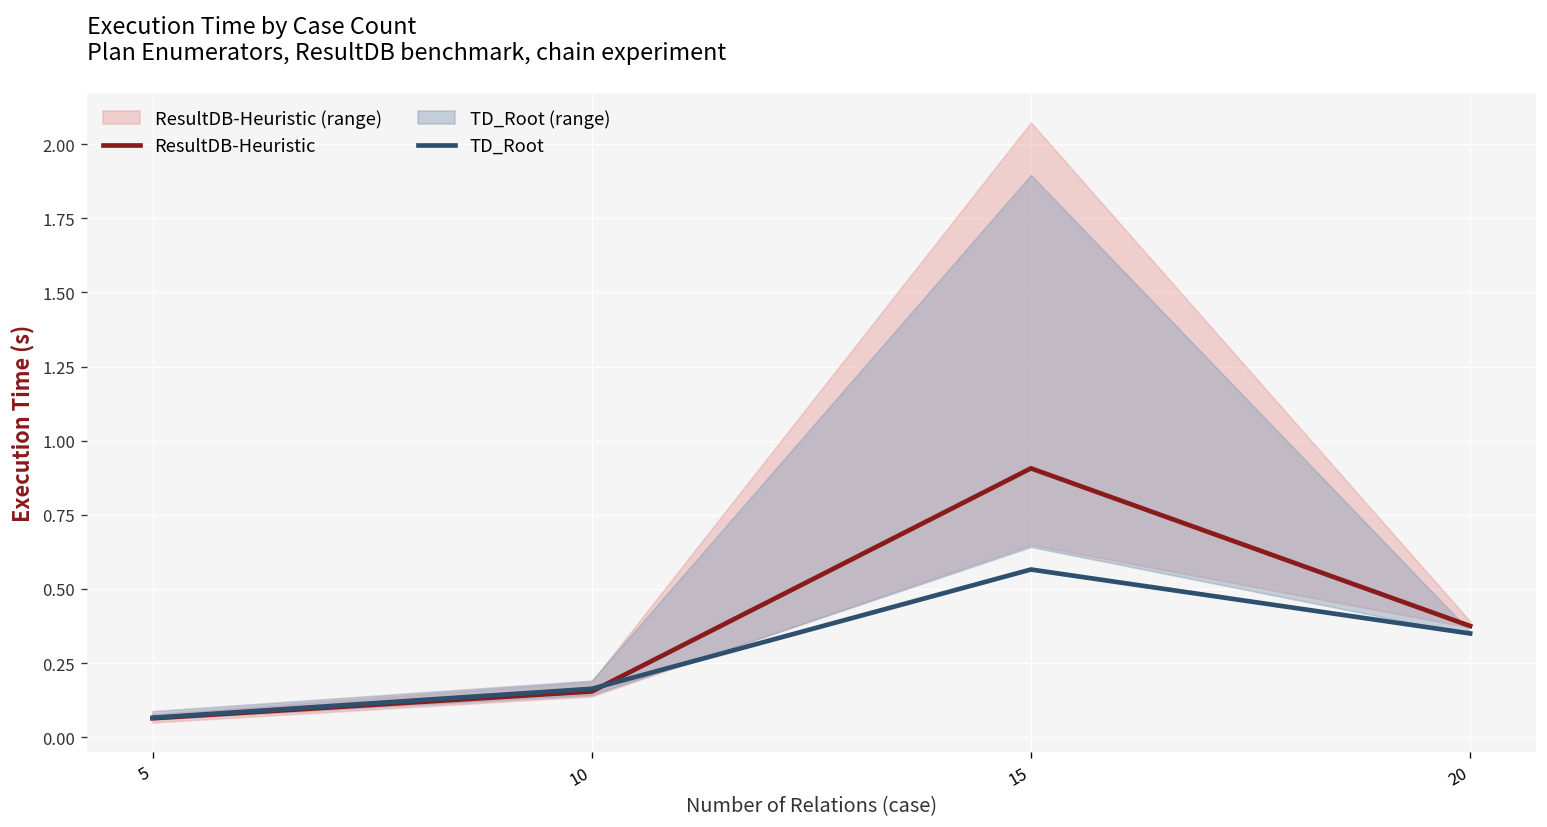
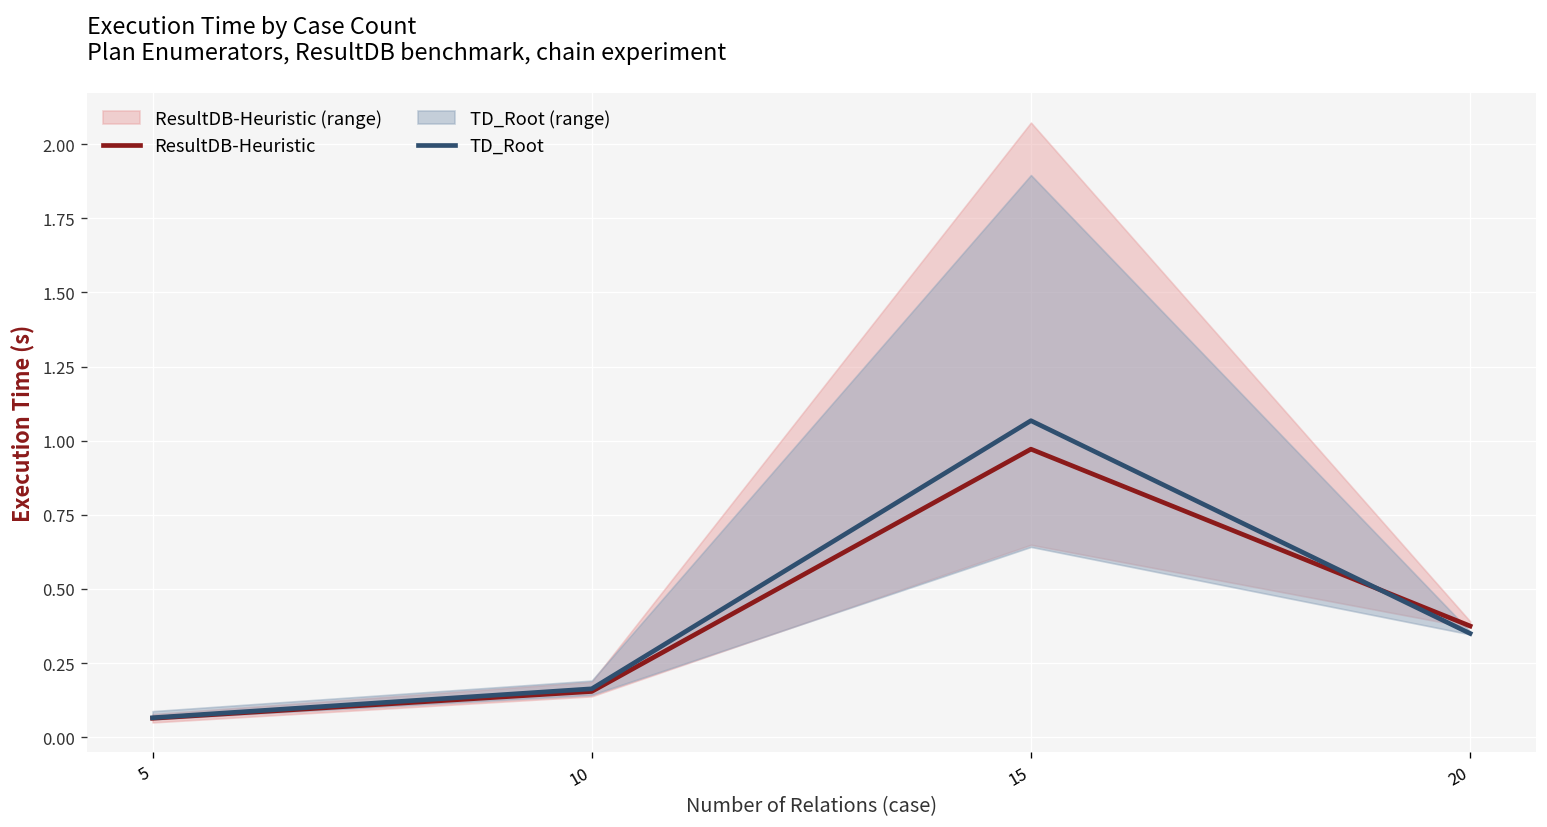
  {
    "ResultDB-Heuristic": {
-     "15": 0.91,
+     "15": 0.97,
      "20": 0.38
    },
    "TD_Root": {
-     "15": 0.57
+     "15": 1.07
    }
  }
